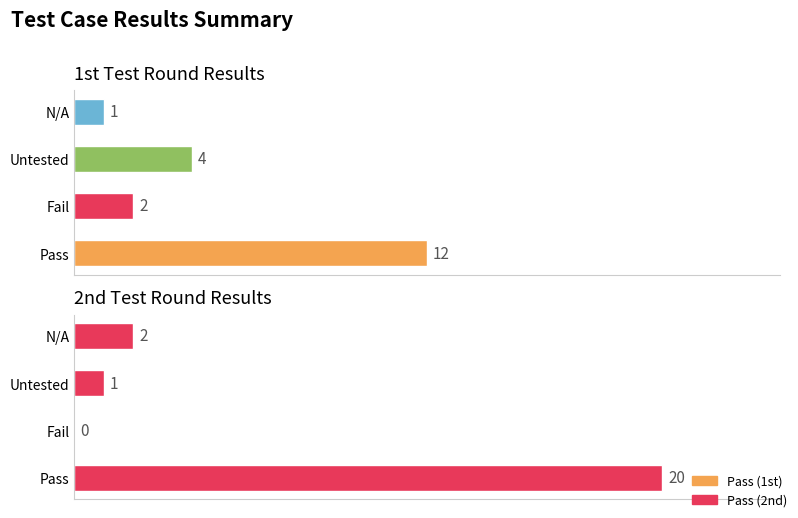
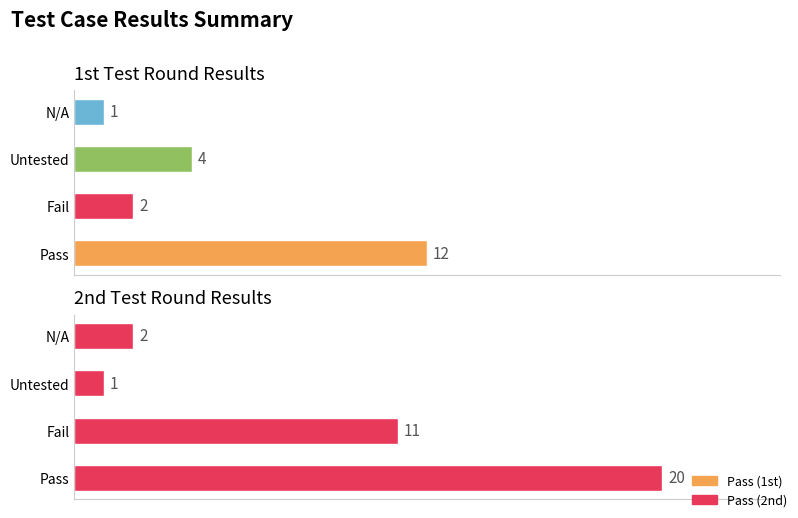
  {
    "1st Test Round Results": {
      "N/A": 1,
      "Untested": 4,
      "Fail": 2,
      "Pass": 12
    },
    "2nd Test Round Results": {
      "N/A": 2,
      "Untested": 1,
-     "Fail": 0,
+     "Fail": 11,
      "Pass": 20
    }
  }
